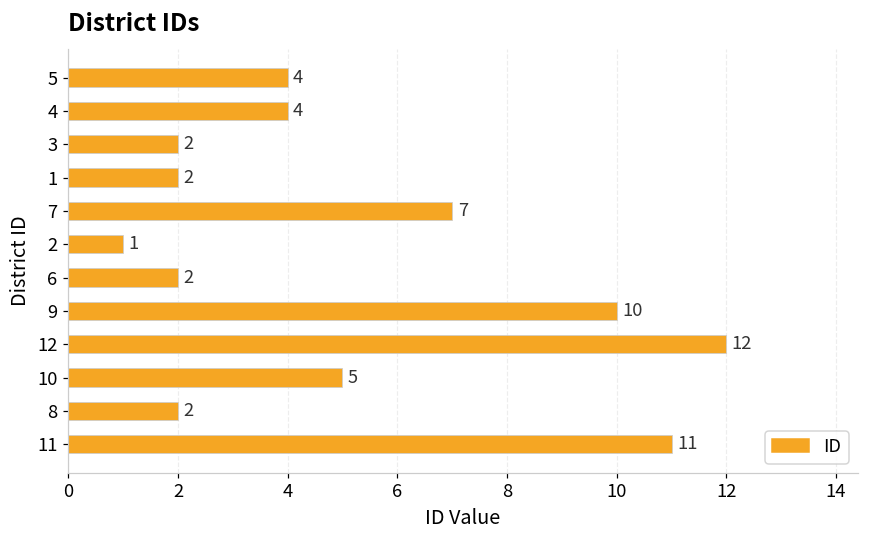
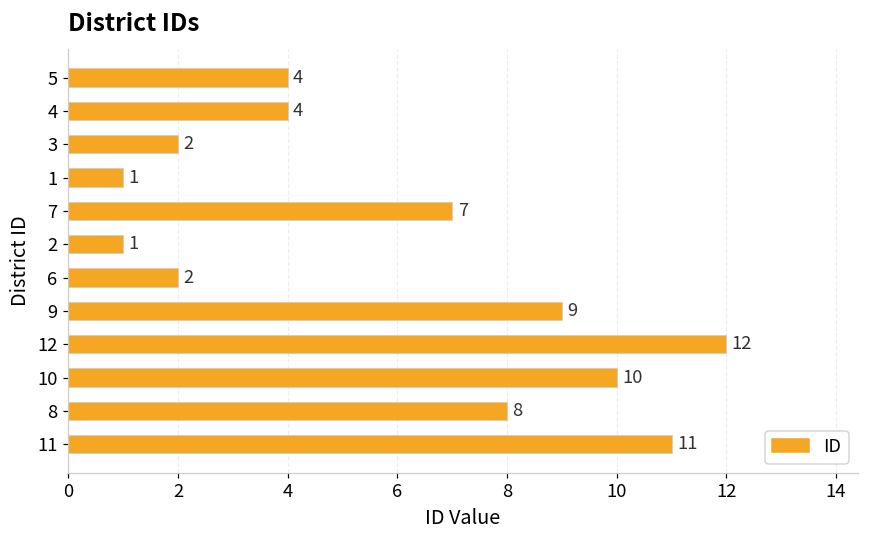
  {
    "5": 4,
    "4": 4,
    "3": 2,
-   "1": 2,
+   "1": 1,
    "7": 7,
    "2": 1,
    "6": 2,
-   "9": 10,
+   "9": 9,
    "12": 12,
-   "10": 5,
-   "8": 2,
+   "10": 10,
+   "8": 8,
    "11": 11
  }
